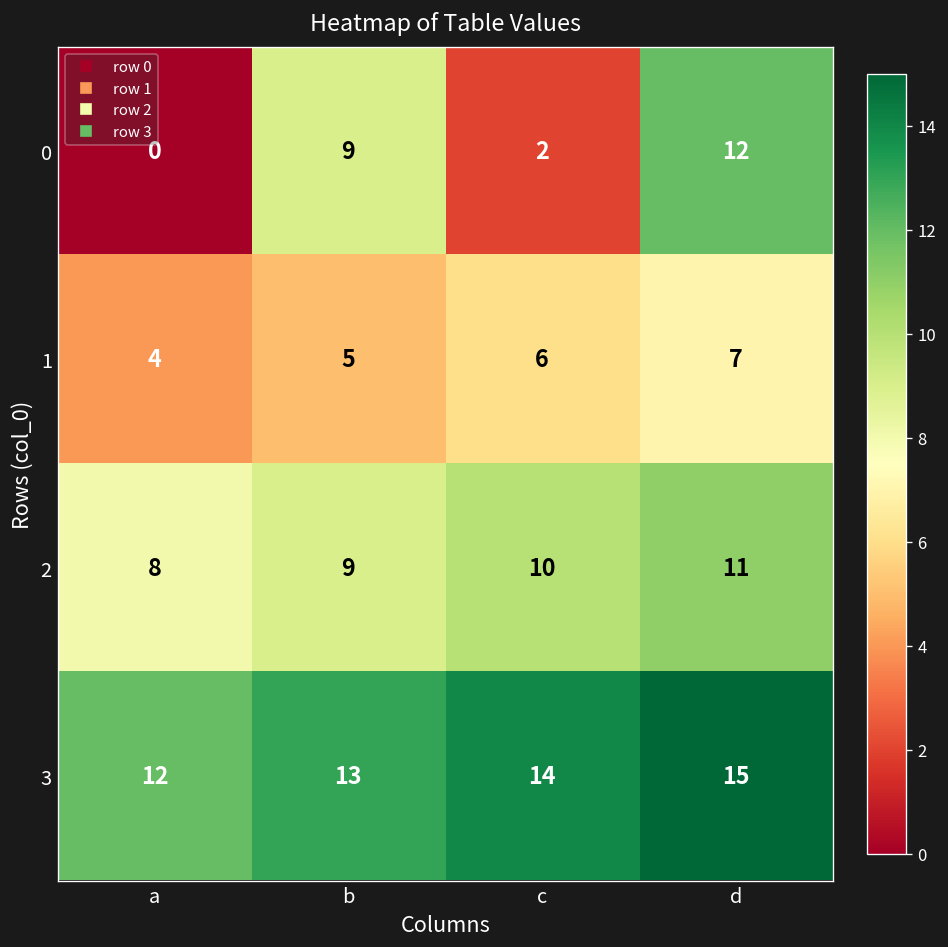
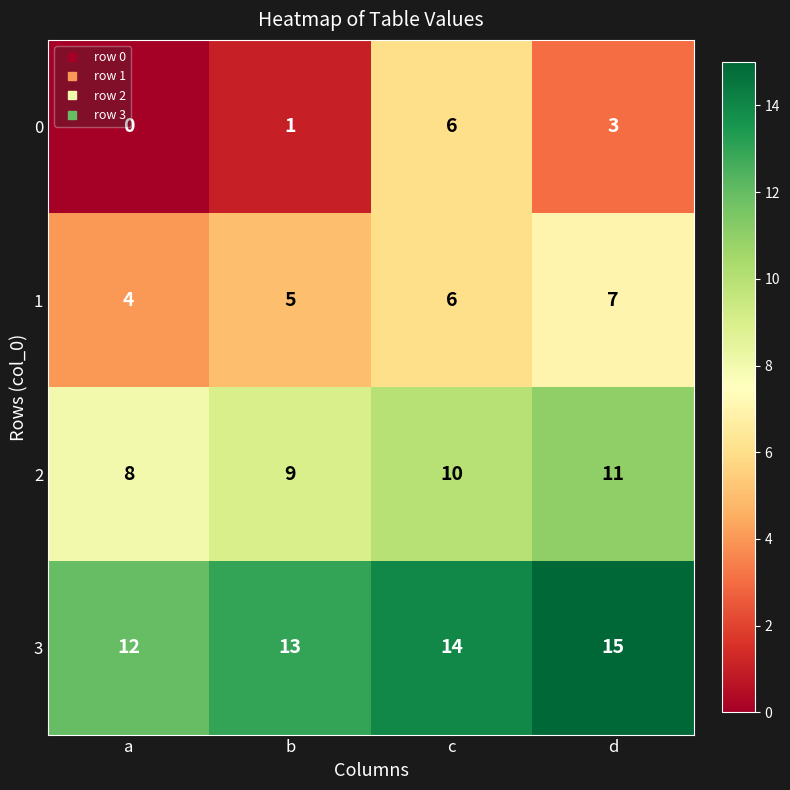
  {
    "0": {
-     "b": 9,
-     "c": 2,
-     "d": 12
+     "b": 1,
+     "c": 6,
+     "d": 3
    },
    "1": {
      "a": 4,
      "b": 5,
      "c": 6,
      "d": 7
    },
    "2": {
      "a": 8,
      "b": 9,
      "c": 10,
      "d": 11
    },
    "3": {
      "a": 12,
      "b": 13,
      "c": 14,
      "d": 15
    }
  }
